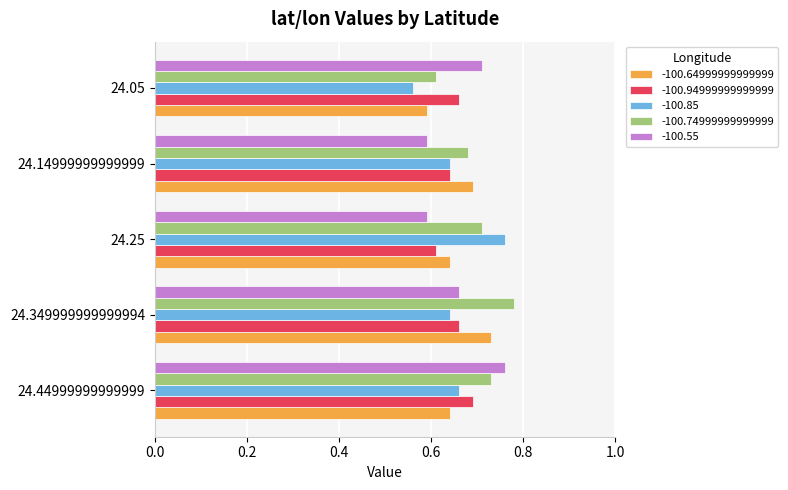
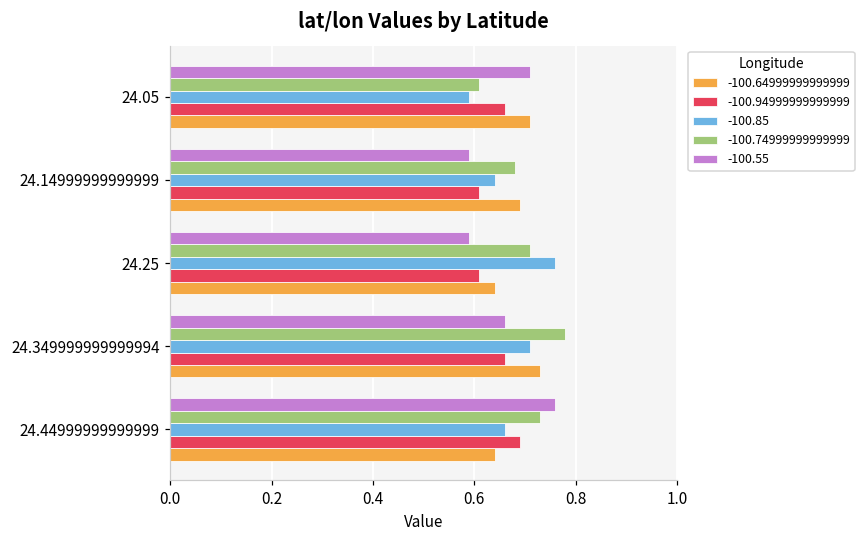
  {
    "-100.64999999999999": {
-     "24.05": 0.59,
+     "24.05": 0.71,
      "24.14999999999999": 0.69,
      "24.25": 0.64,
      "24.349999999999994": 0.73,
      "24.44999999999999": 0.64
    },
    "-100.94999999999999": {
      "24.05": 0.66,
-     "24.14999999999999": 0.64,
+     "24.14999999999999": 0.61,
      "24.25": 0.61,
      "24.349999999999994": 0.66,
      "24.44999999999999": 0.69
    },
    "-100.85": {
-     "24.05": 0.56,
+     "24.05": 0.59,
      "24.14999999999999": 0.64,
      "24.25": 0.76,
-     "24.349999999999994": 0.64,
+     "24.349999999999994": 0.71,
      "24.44999999999999": 0.66
    },
    "-100.74999999999999": {
      "24.05": 0.61,
      "24.14999999999999": 0.68,
      "24.25": 0.71,
      "24.349999999999994": 0.78,
      "24.44999999999999": 0.73
    },
    "-100.55": {
      "24.05": 0.71,
      "24.14999999999999": 0.59,
      "24.25": 0.59,
      "24.349999999999994": 0.66,
      "24.44999999999999": 0.76
    }
  }
